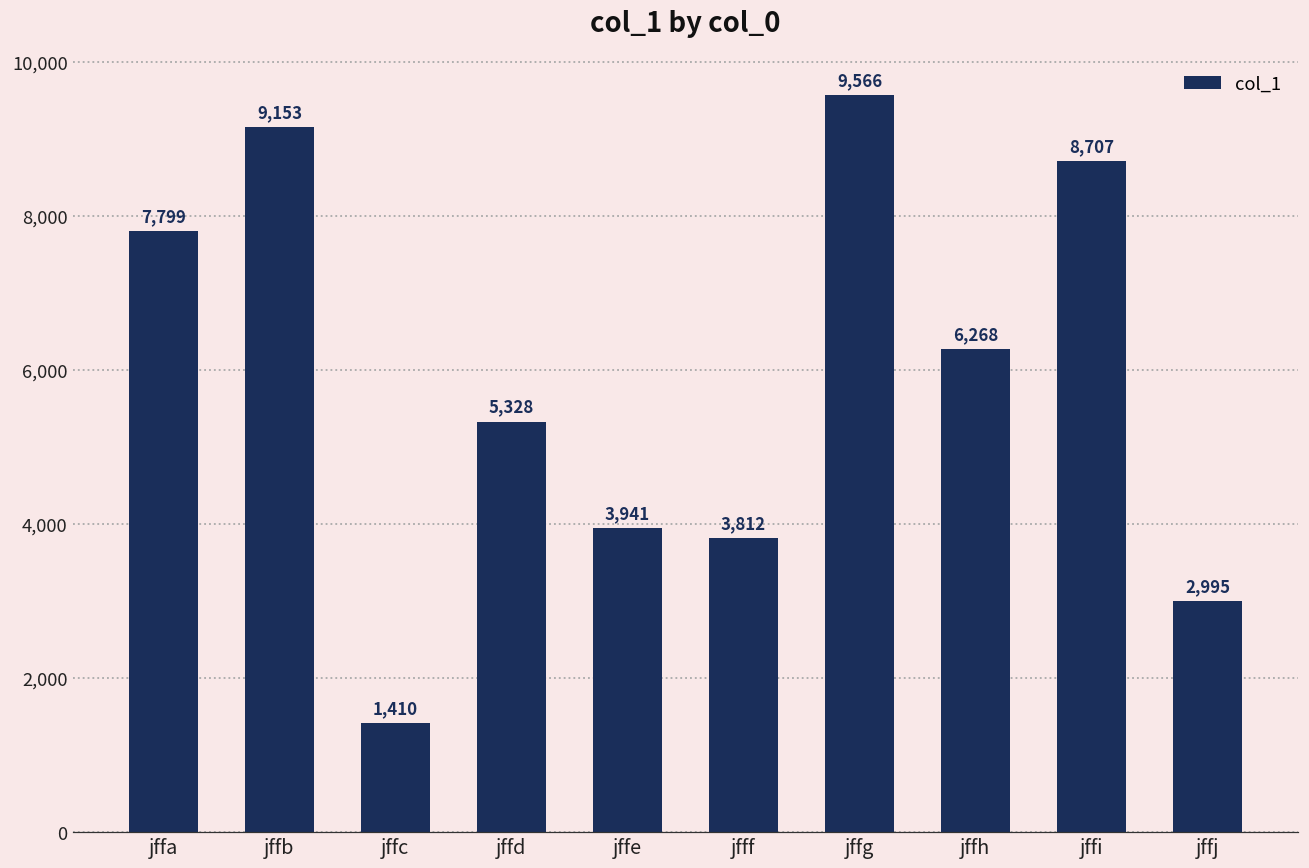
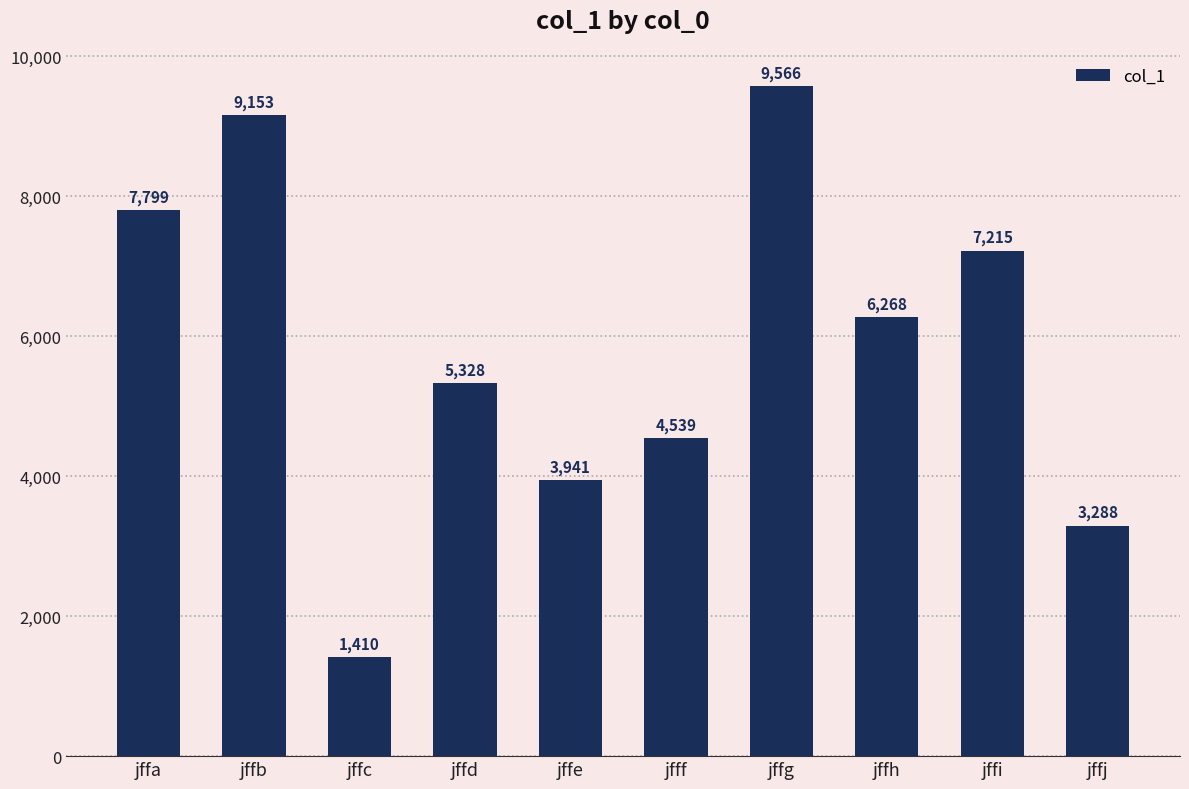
  {
    "jffa": "7,799",
    "jffb": "9,153",
    "jffc": "1,410",
    "jffd": "5,328",
    "jffe": "3,941",
-   "jfff": "3,812",
+   "jfff": "4,539",
    "jffg": "9,566",
    "jffh": "6,268",
-   "jffi": "8,707",
-   "jffj": "2,995"
+   "jffi": "7,215",
+   "jffj": "3,288"
  }
